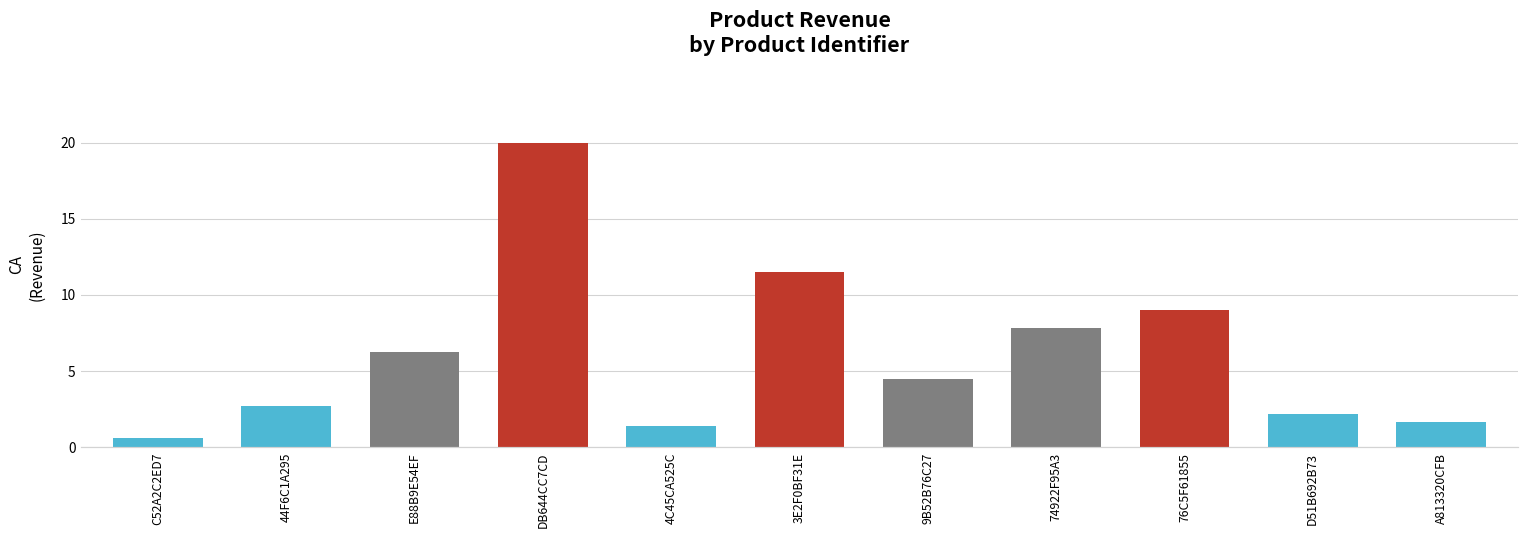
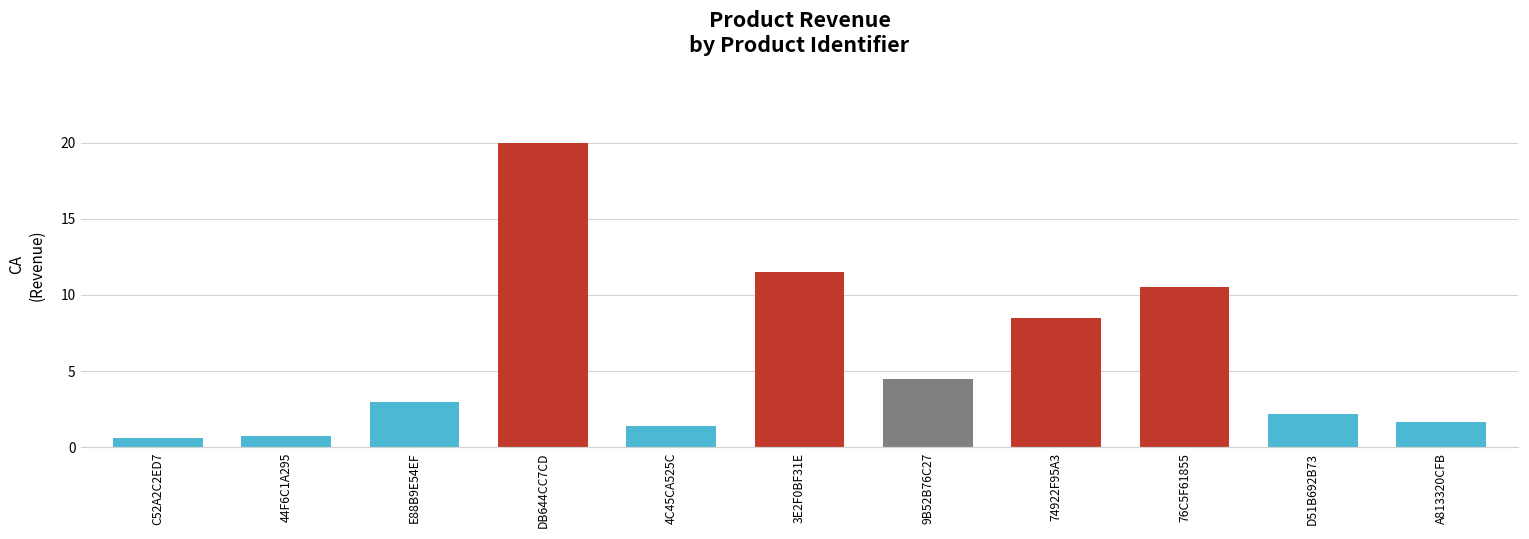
  {
    "C52A2C2ED7": 0.6,
-   "44F6C1A295": 2.7,
-   "E88B9E54EF": 6.2,
+   "44F6C1A295": 0.7,
+   "E88B9E54EF": 3.0,
    "DB644CC7CD": 20.0,
    "4C45CA525C": 1.4,
    "3E2F0BF31E": 11.5,
    "9B52B76C27": 4.5,
-   "74922F95A3": 7.8,
-   "76C5F61855": 9.0,
+   "74922F95A3": 8.5,
+   "76C5F61855": 10.5,
    "D51B692B73": 2.2,
    "A813320CFB": 1.7
  }
